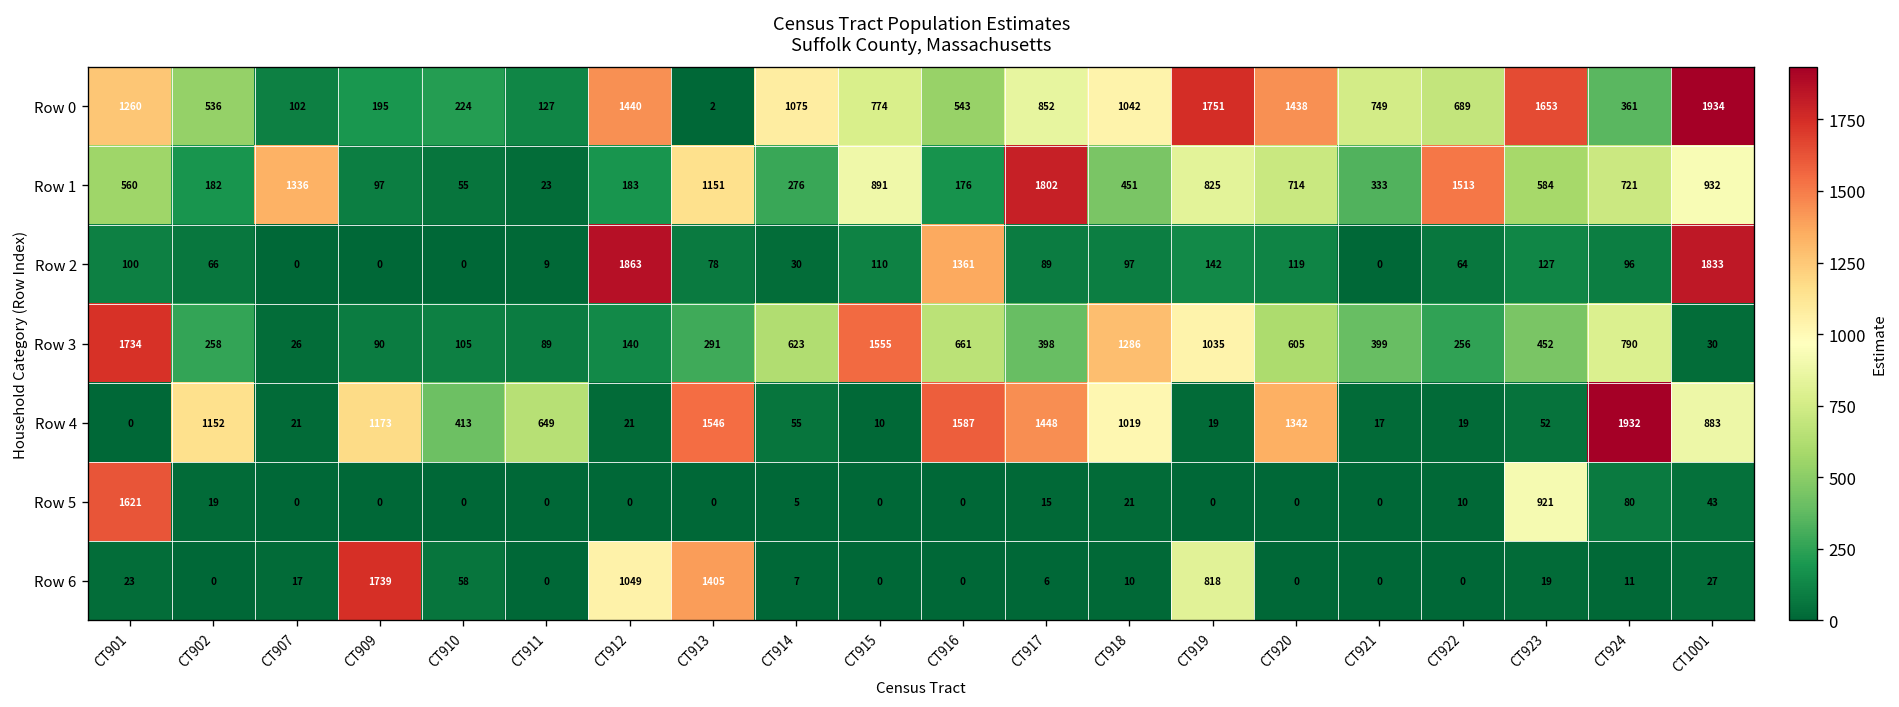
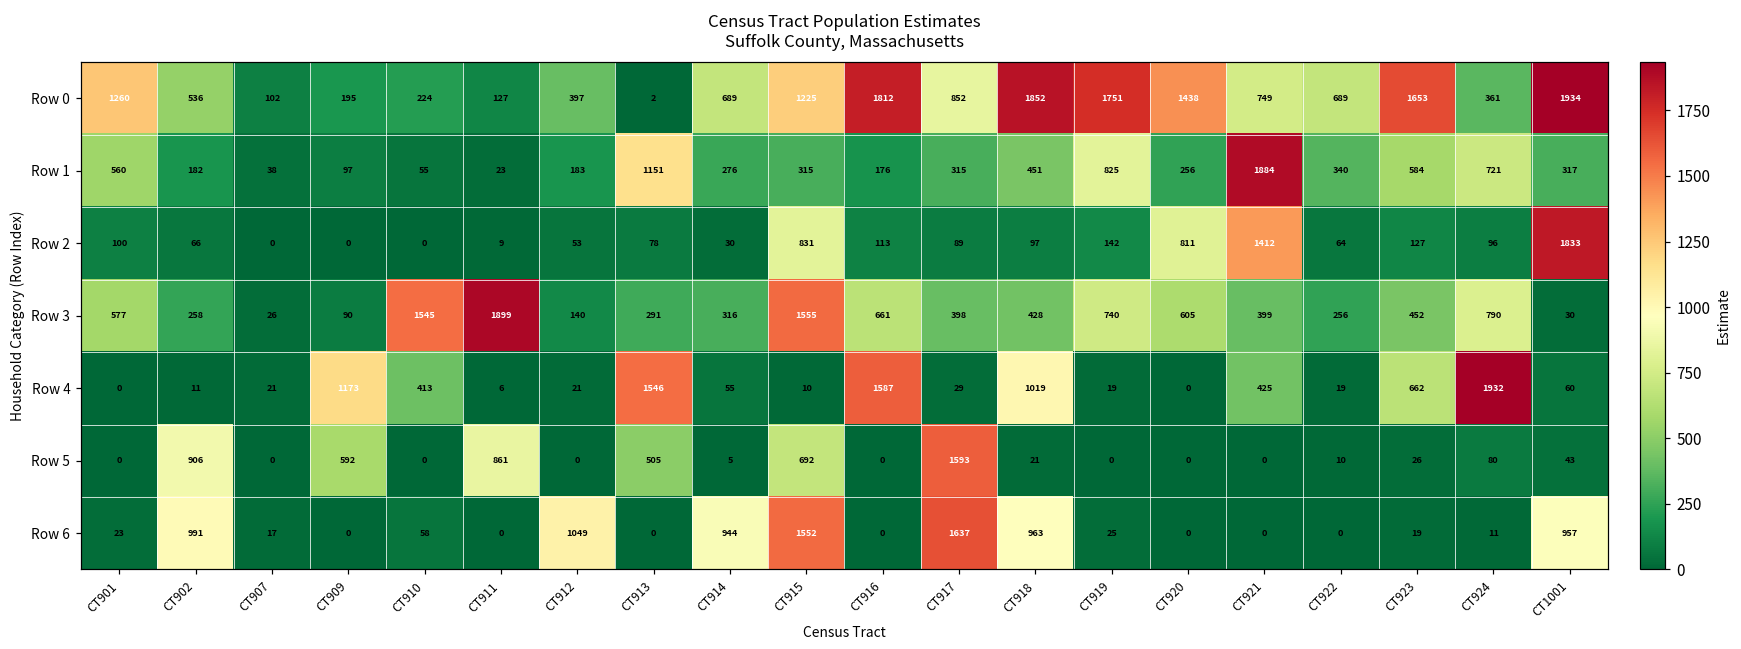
  {
    "Row 0": {
      "CT901": 1260,
      "CT902": 536,
      "CT907": 102,
      "CT909": 195,
      "CT910": 224,
      "CT911": 127,
-     "CT912": 1440,
+     "CT912": 397,
      "CT913": 2,
-     "CT914": 1075,
-     "CT915": 774,
-     "CT916": 543,
+     "CT914": 689,
+     "CT915": 1225,
+     "CT916": 1812,
      "CT917": 852,
-     "CT918": 1042,
+     "CT918": 1852,
      "CT919": 1751,
      "CT920": 1438,
      "CT921": 749,
      "CT922": 689,
      "CT923": 1653,
      "CT924": 361,
      "CT1001": 1934
    },
    "Row 1": {
      "CT901": 560,
      "CT902": 182,
-     "CT907": 1336,
+     "CT907": 38,
      "CT909": 97,
      "CT910": 55,
      "CT911": 23,
      "CT912": 183,
      "CT913": 1151,
      "CT914": 276,
-     "CT915": 891,
+     "CT915": 315,
      "CT916": 176,
-     "CT917": 1802,
+     "CT917": 315,
      "CT918": 451,
      "CT919": 825,
-     "CT920": 714,
-     "CT921": 333,
-     "CT922": 1513,
+     "CT920": 256,
+     "CT921": 1884,
+     "CT922": 340,
      "CT923": 584,
      "CT924": 721,
-     "CT1001": 932
+     "CT1001": 317
    },
    "Row 2": {
      "CT901": 100,
      "CT902": 66,
      "CT907": 0,
      "CT909": 0,
      "CT910": 0,
      "CT911": 9,
-     "CT912": 1863,
+     "CT912": 53,
      "CT913": 78,
      "CT914": 30,
-     "CT915": 110,
-     "CT916": 1361,
+     "CT915": 831,
+     "CT916": 113,
      "CT917": 89,
      "CT918": 97,
      "CT919": 142,
-     "CT920": 119,
-     "CT921": 0,
+     "CT920": 811,
+     "CT921": 1412,
      "CT922": 64,
      "CT923": 127,
      "CT924": 96,
      "CT1001": 1833
    },
    "Row 3": {
-     "CT901": 1734,
+     "CT901": 577,
      "CT902": 258,
      "CT907": 26,
      "CT909": 90,
-     "CT910": 105,
-     "CT911": 89,
+     "CT910": 1545,
+     "CT911": 1899,
      "CT912": 140,
      "CT913": 291,
-     "CT914": 623,
+     "CT914": 316,
      "CT915": 1555,
      "CT916": 661,
      "CT917": 398,
-     "CT918": 1286,
-     "CT919": 1035,
+     "CT918": 428,
+     "CT919": 740,
      "CT920": 605,
      "CT921": 399,
      "CT922": 256,
      "CT923": 452,
      "CT924": 790,
      "CT1001": 30
    },
    "Row 4": {
      "CT901": 0,
-     "CT902": 1152,
+     "CT902": 11,
      "CT907": 21,
      "CT909": 1173,
      "CT910": 413,
-     "CT911": 649,
+     "CT911": 6,
      "CT912": 21,
      "CT913": 1546,
      "CT914": 55,
      "CT915": 10,
      "CT916": 1587,
-     "CT917": 1448,
+     "CT917": 29,
      "CT918": 1019,
      "CT919": 19,
-     "CT920": 1342,
-     "CT921": 17,
+     "CT920": 0,
+     "CT921": 425,
      "CT922": 19,
-     "CT923": 52,
+     "CT923": 662,
      "CT924": 1932,
-     "CT1001": 883
+     "CT1001": 60
    },
    "Row 5": {
-     "CT901": 1621,
-     "CT902": 19,
+     "CT901": 0,
+     "CT902": 906,
      "CT907": 0,
-     "CT909": 0,
+     "CT909": 592,
      "CT910": 0,
-     "CT911": 0,
+     "CT911": 861,
      "CT912": 0,
-     "CT913": 0,
+     "CT913": 505,
      "CT914": 5,
-     "CT915": 0,
+     "CT915": 692,
      "CT916": 0,
-     "CT917": 15,
+     "CT917": 1593,
      "CT918": 21,
      "CT919": 0,
      "CT920": 0,
      "CT921": 0,
      "CT922": 10,
-     "CT923": 921,
+     "CT923": 26,
      "CT924": 80,
      "CT1001": 43
    },
    "Row 6": {
      "CT901": 23,
-     "CT902": 0,
+     "CT902": 991,
      "CT907": 17,
-     "CT909": 1739,
+     "CT909": 0,
      "CT910": 58,
      "CT911": 0,
      "CT912": 1049,
-     "CT913": 1405,
-     "CT914": 7,
-     "CT915": 0,
+     "CT913": 0,
+     "CT914": 944,
+     "CT915": 1552,
      "CT916": 0,
-     "CT917": 6,
-     "CT918": 10,
-     "CT919": 818,
+     "CT917": 1637,
+     "CT918": 963,
+     "CT919": 25,
      "CT920": 0,
      "CT921": 0,
      "CT922": 0,
      "CT923": 19,
      "CT924": 11,
-     "CT1001": 27
+     "CT1001": 957
    }
  }
